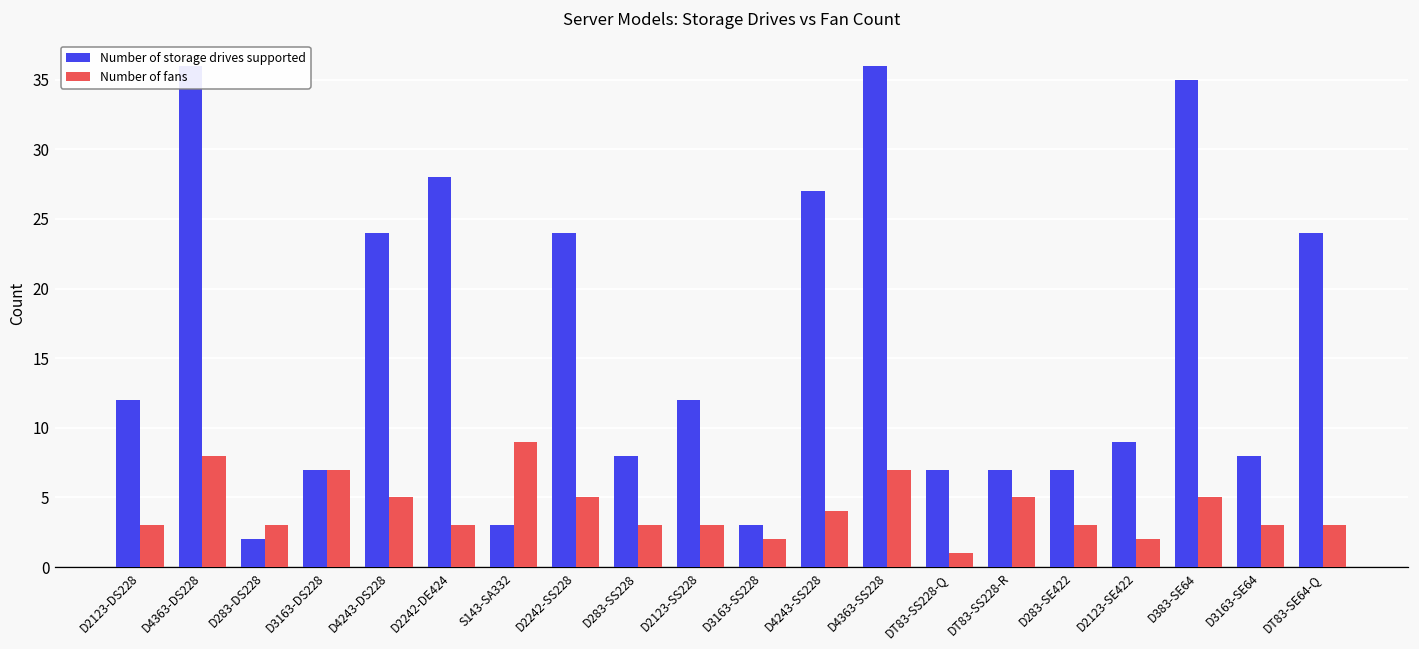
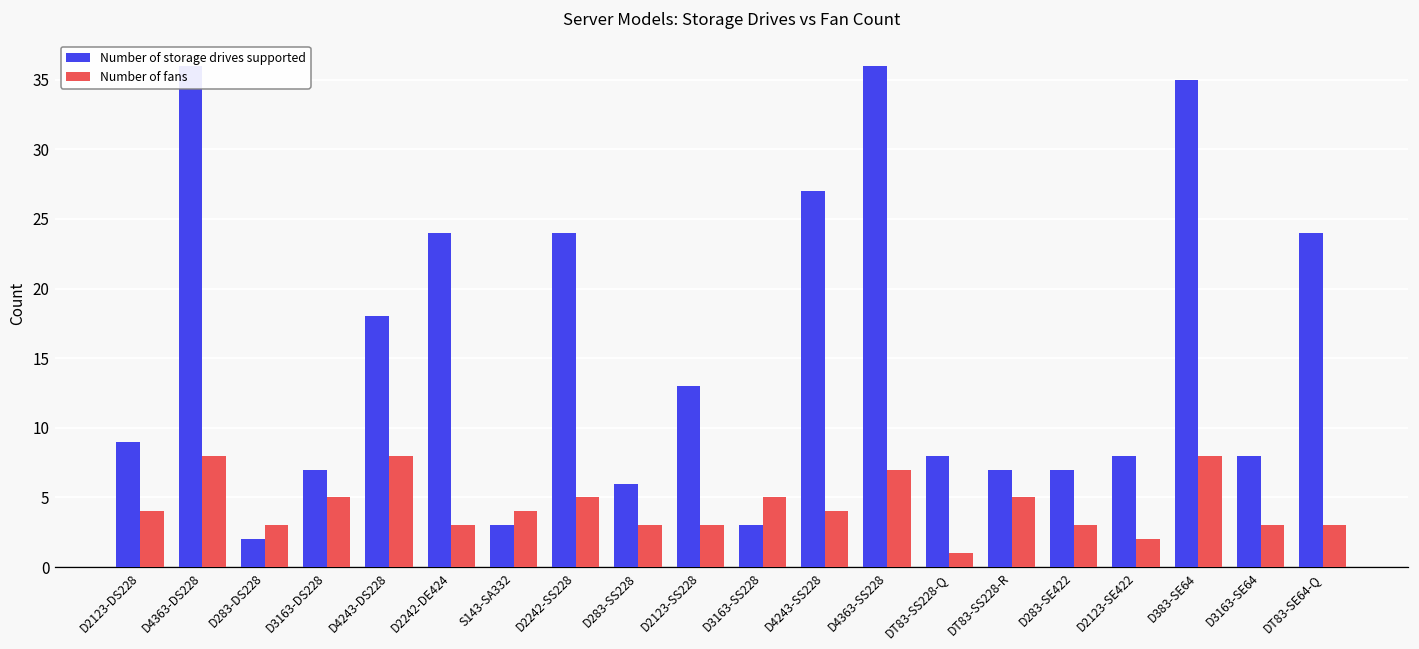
  {
    "Number of storage drives supported": {
-     "D2123-DS228": 12,
+     "D2123-DS228": 9,
      "D283-DS228": 2,
      "D3163-DS228": 7,
-     "D4243-DS228": 24,
-     "D2242-DE424": 28,
+     "D4243-DS228": 18,
+     "D2242-DE424": 24,
      "S143-SA332": 3,
      "D2242-SS228": 24,
-     "D283-SS228": 8,
-     "D2123-SS228": 12,
+     "D283-SS228": 6,
+     "D2123-SS228": 13,
      "D3163-SS228": 3,
      "D4243-SS228": 27,
      "D4363-SS228": 36,
-     "DT83-SS228-Q": 7,
+     "DT83-SS228-Q": 8,
      "DT83-SS228-R": 7,
      "D283-SE422": 7,
-     "D2123-SE422": 9,
+     "D2123-SE422": 8,
      "D383-SE64": 35,
      "D3163-SE64": 8,
      "DT83-SE64-Q": 24
    },
    "Number of fans": {
-     "D2123-DS228": 3,
+     "D2123-DS228": 4,
      "D4363-DS228": 8,
      "D283-DS228": 3,
-     "D3163-DS228": 7,
-     "D4243-DS228": 5,
+     "D3163-DS228": 5,
+     "D4243-DS228": 8,
      "D2242-DE424": 3,
-     "S143-SA332": 9,
+     "S143-SA332": 4,
      "D2242-SS228": 5,
      "D283-SS228": 3,
      "D2123-SS228": 3,
-     "D3163-SS228": 2,
+     "D3163-SS228": 5,
      "D4243-SS228": 4,
      "D4363-SS228": 7,
      "DT83-SS228-Q": 1,
      "DT83-SS228-R": 5,
      "D283-SE422": 3,
      "D2123-SE422": 2,
-     "D383-SE64": 5,
+     "D383-SE64": 8,
      "D3163-SE64": 3,
      "DT83-SE64-Q": 3
    }
  }
